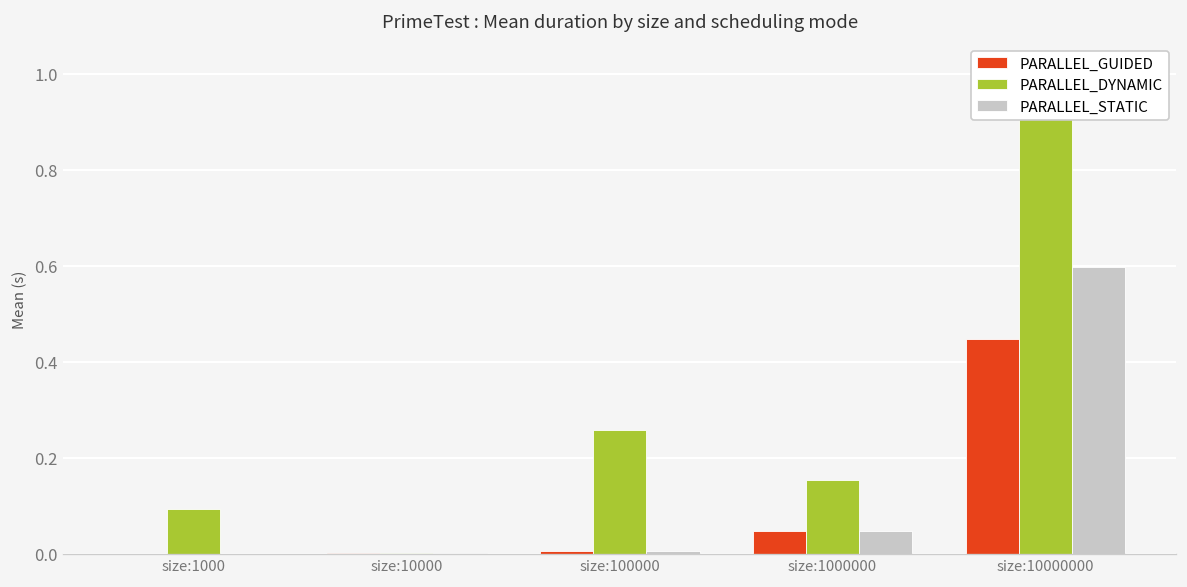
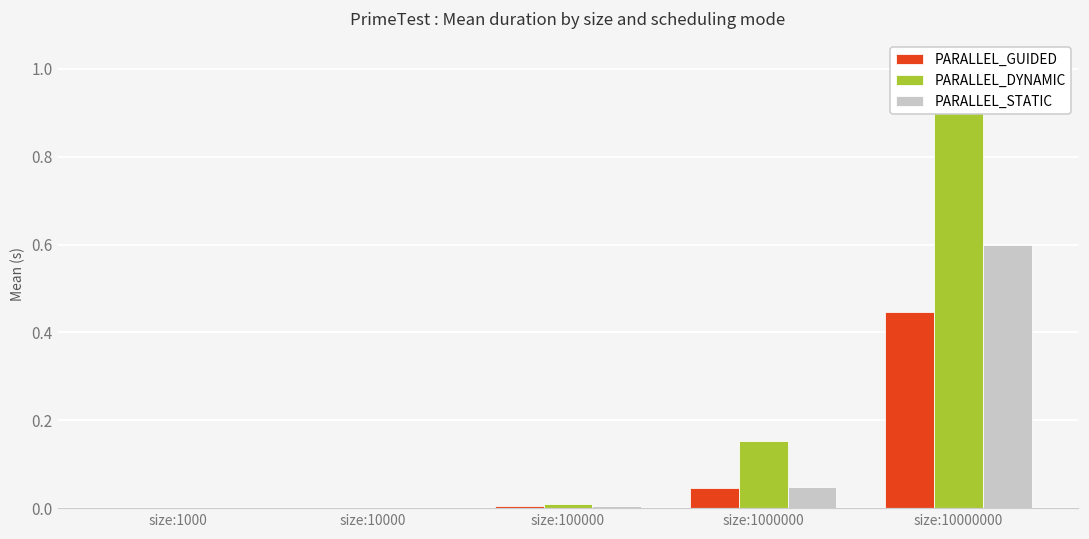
  {
    "PARALLEL_GUIDED": {
      "size:1000000": 0.05,
      "size:10000000": 0.45
    },
    "PARALLEL_DYNAMIC": {
-     "size:1000": 0.09,
-     "size:100000": 0.26,
+     "size:1000": 0.00,
+     "size:100000": 0.01,
      "size:1000000": 0.15
    },
    "PARALLEL_STATIC": {
      "size:1000000": 0.05,
      "size:10000000": 0.60
    }
  }
